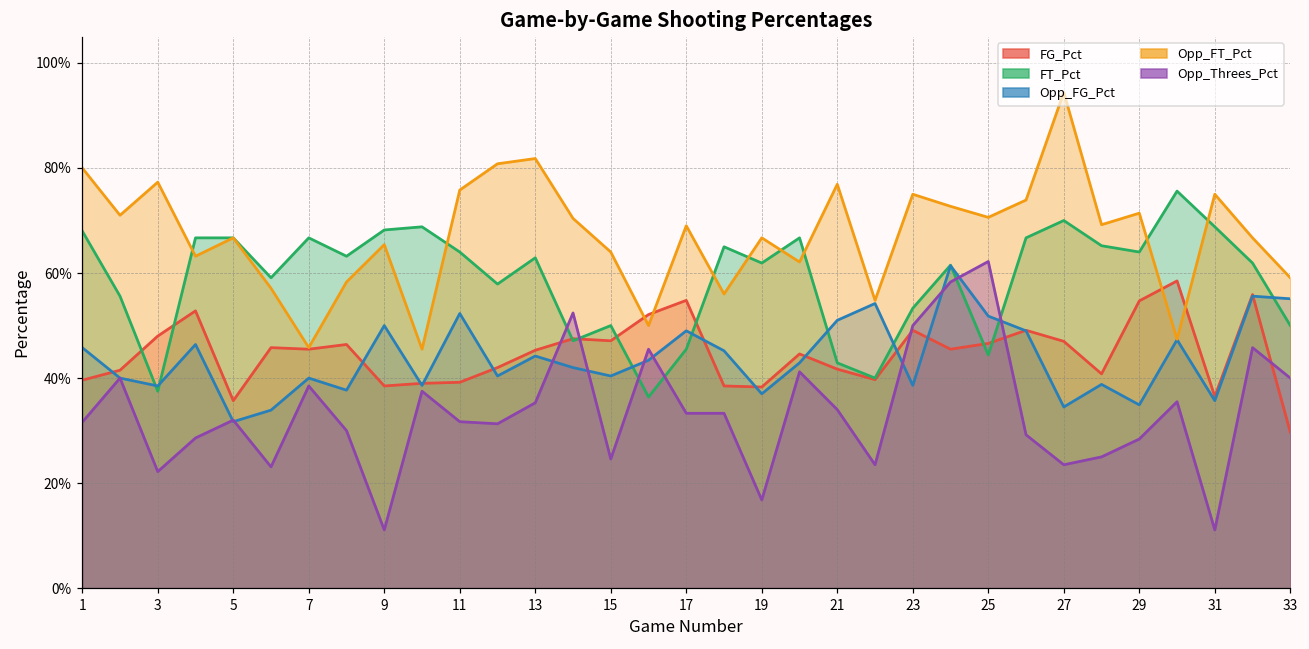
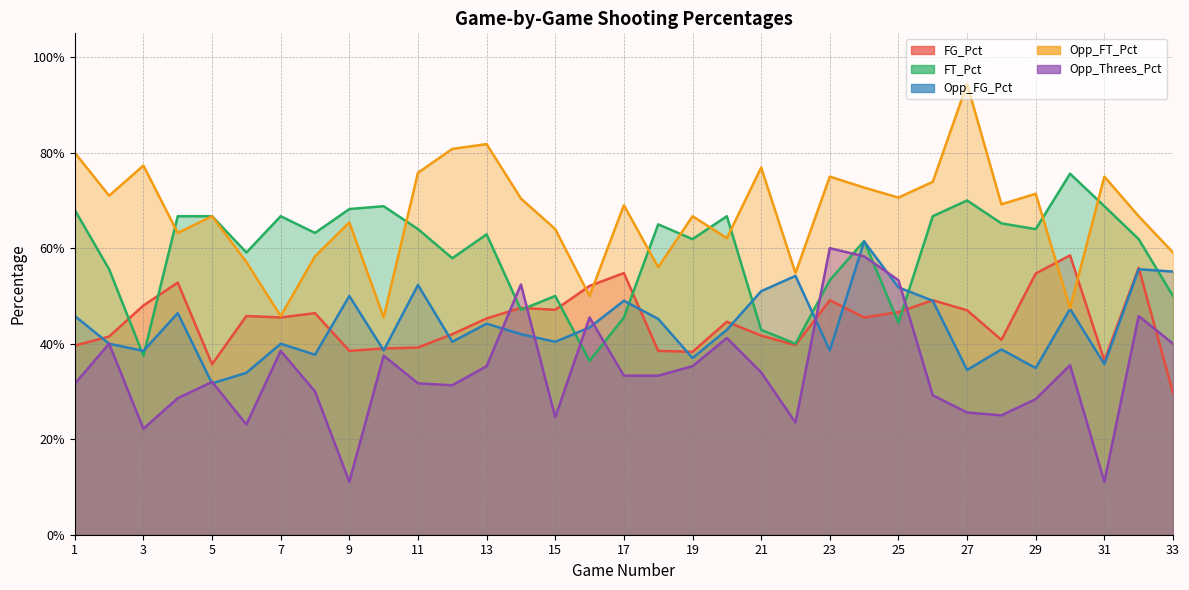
  {
    "Opp_Threes_Pct": {
      "1": "32%",
      "3": "22%",
      "7": "39%",
      "9": "11%",
      "11": "32%",
      "13": "35%",
      "15": "25%",
      "17": "33%",
-     "19": "17%",
+     "19": "35%",
      "21": "34%",
-     "23": "50%",
-     "25": "62%",
-     "27": "24%",
+     "23": "60%",
+     "25": "53%",
+     "27": "26%",
      "29": "28%",
      "31": "11%",
      "33": "40%"
    }
  }
